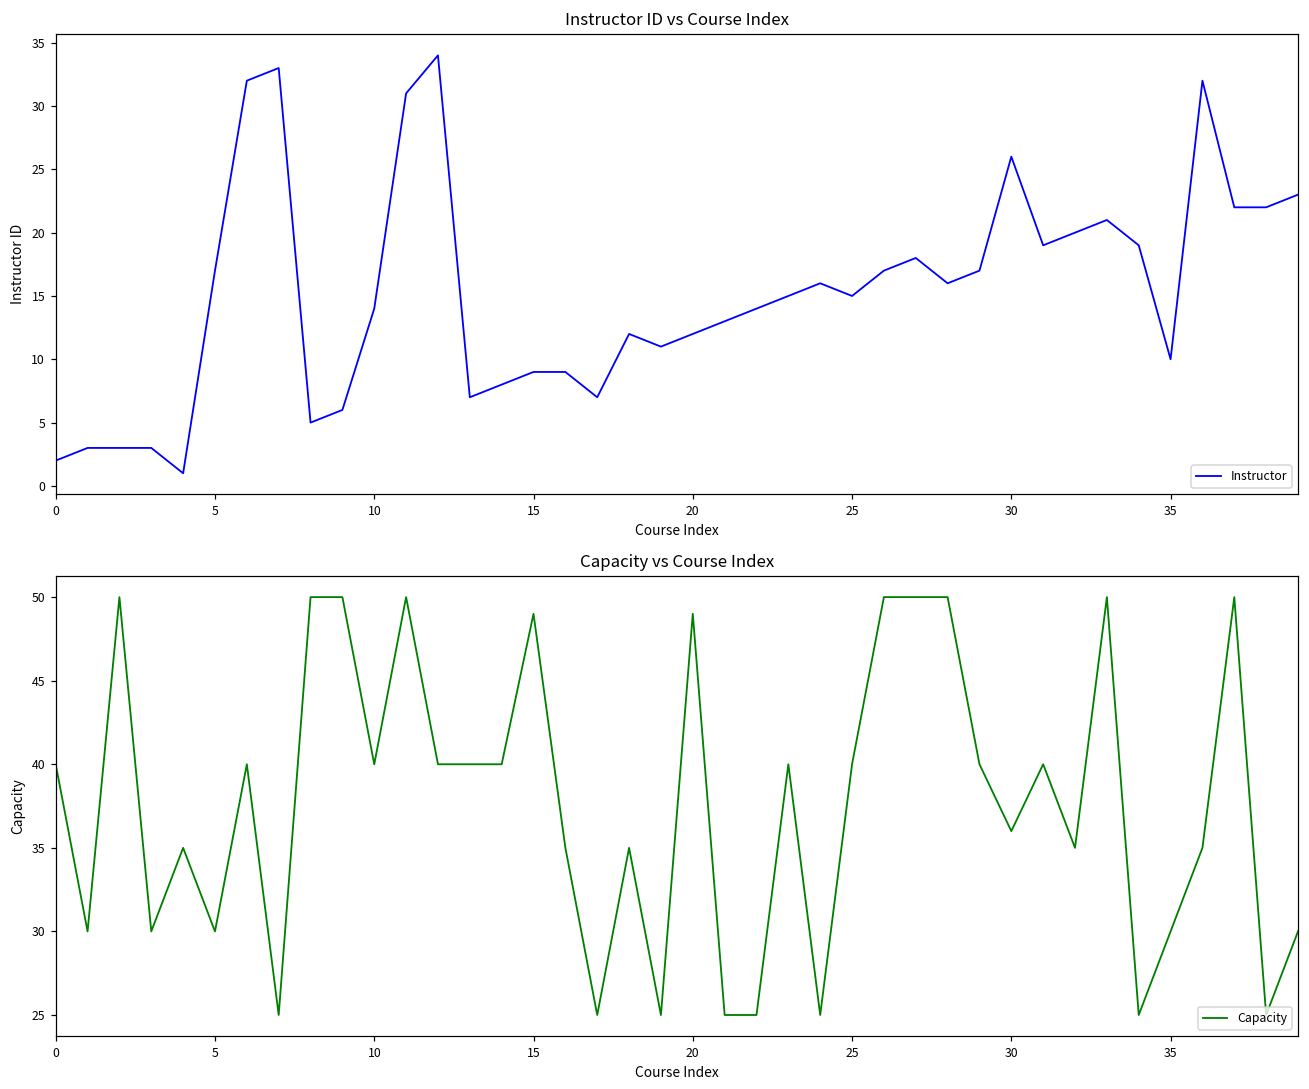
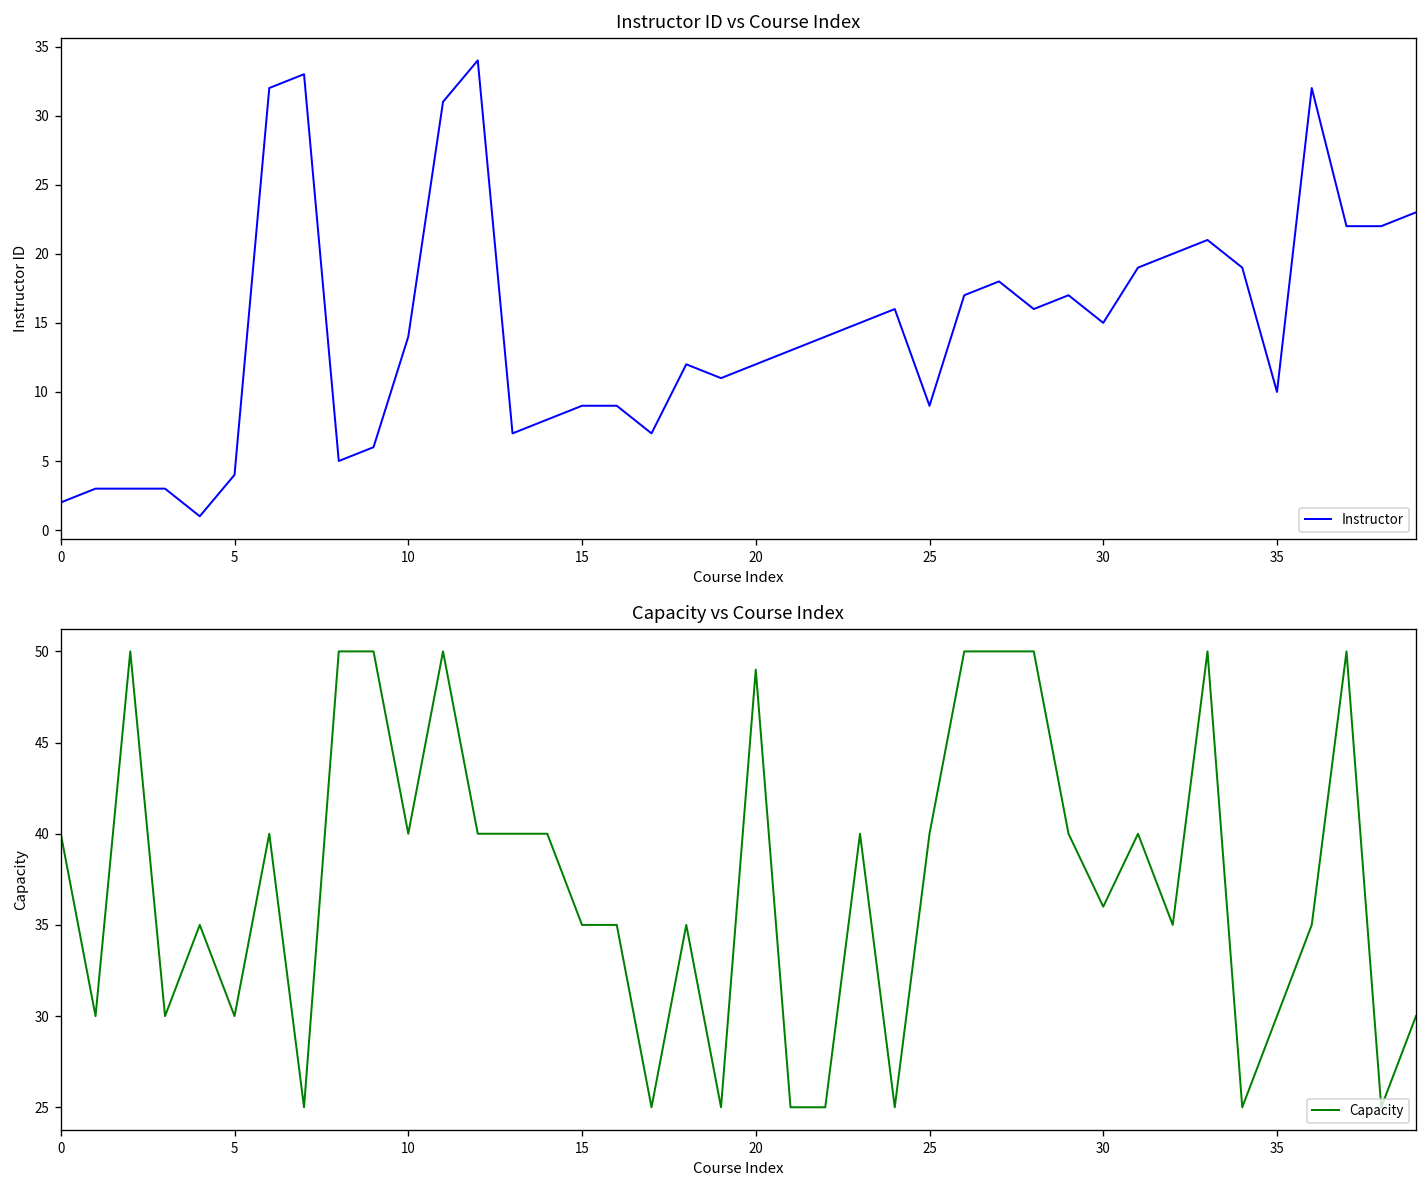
  {
    "Instructor ID vs Course Index": {
      "0": 2,
-     "5": 17,
+     "5": 4,
      "10": 14,
      "15": 9,
      "20": 12,
-     "25": 15,
-     "30": 26,
+     "25": 9,
+     "30": 15,
      "35": 10
    },
    "Capacity vs Course Index": {
      "0": 40,
      "5": 30,
      "10": 40,
-     "15": 49,
+     "15": 35,
      "20": 49,
      "25": 40,
      "30": 36,
      "35": 30
    }
  }
